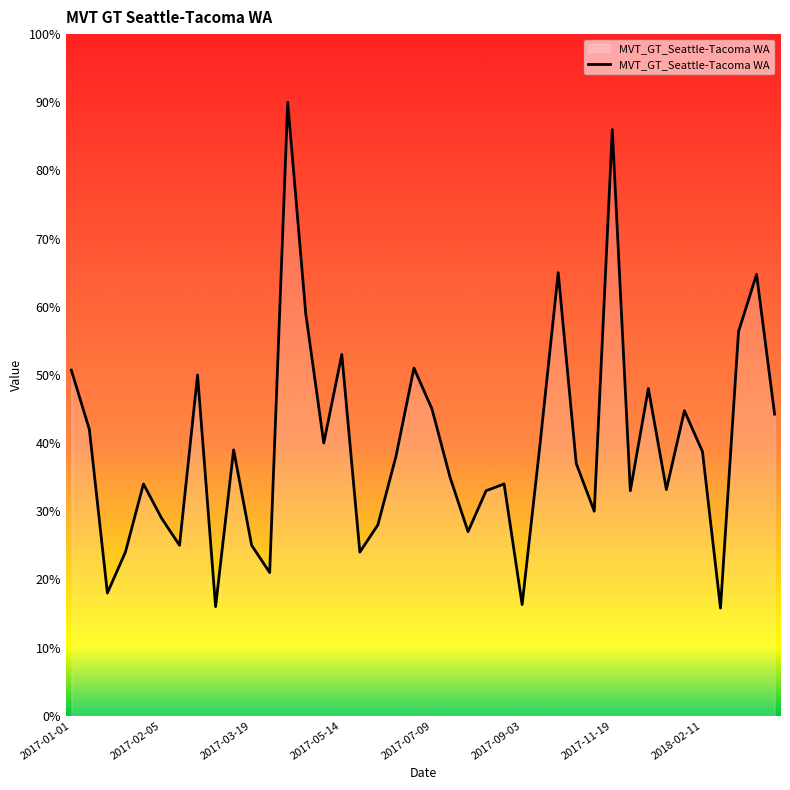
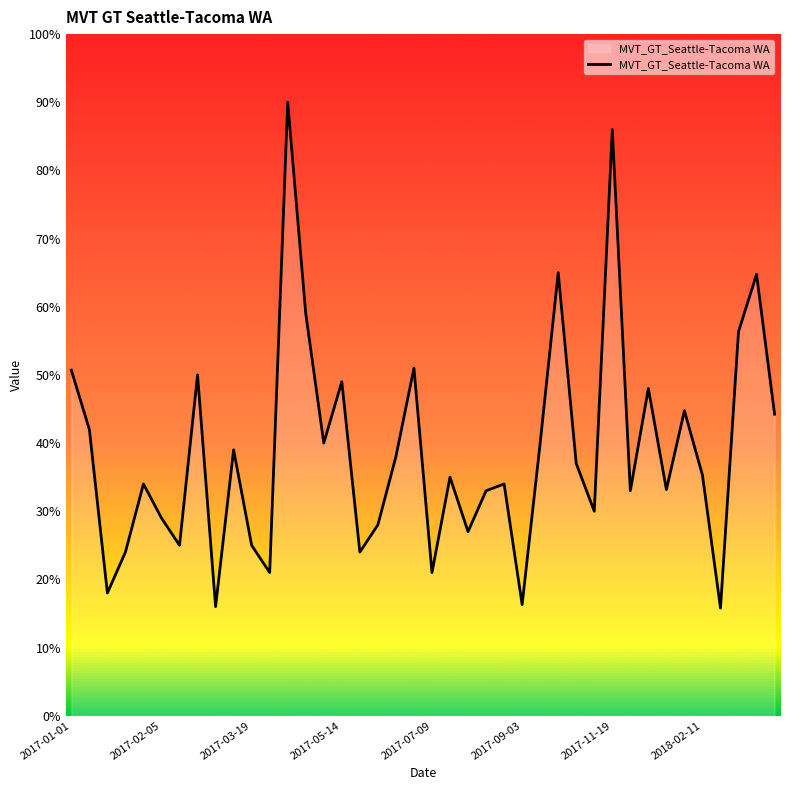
  {
    "2017-01-01": "51%",
    "2017-02-05": "29%",
    "2017-03-19": "25%",
-   "2017-05-14": "53%",
-   "2017-07-09": "45%",
+   "2017-05-14": "49%",
+   "2017-07-09": "21%",
    "2017-09-03": "16%",
    "2017-11-19": "86%",
-   "2018-02-11": "39%"
+   "2018-02-11": "35%"
  }
